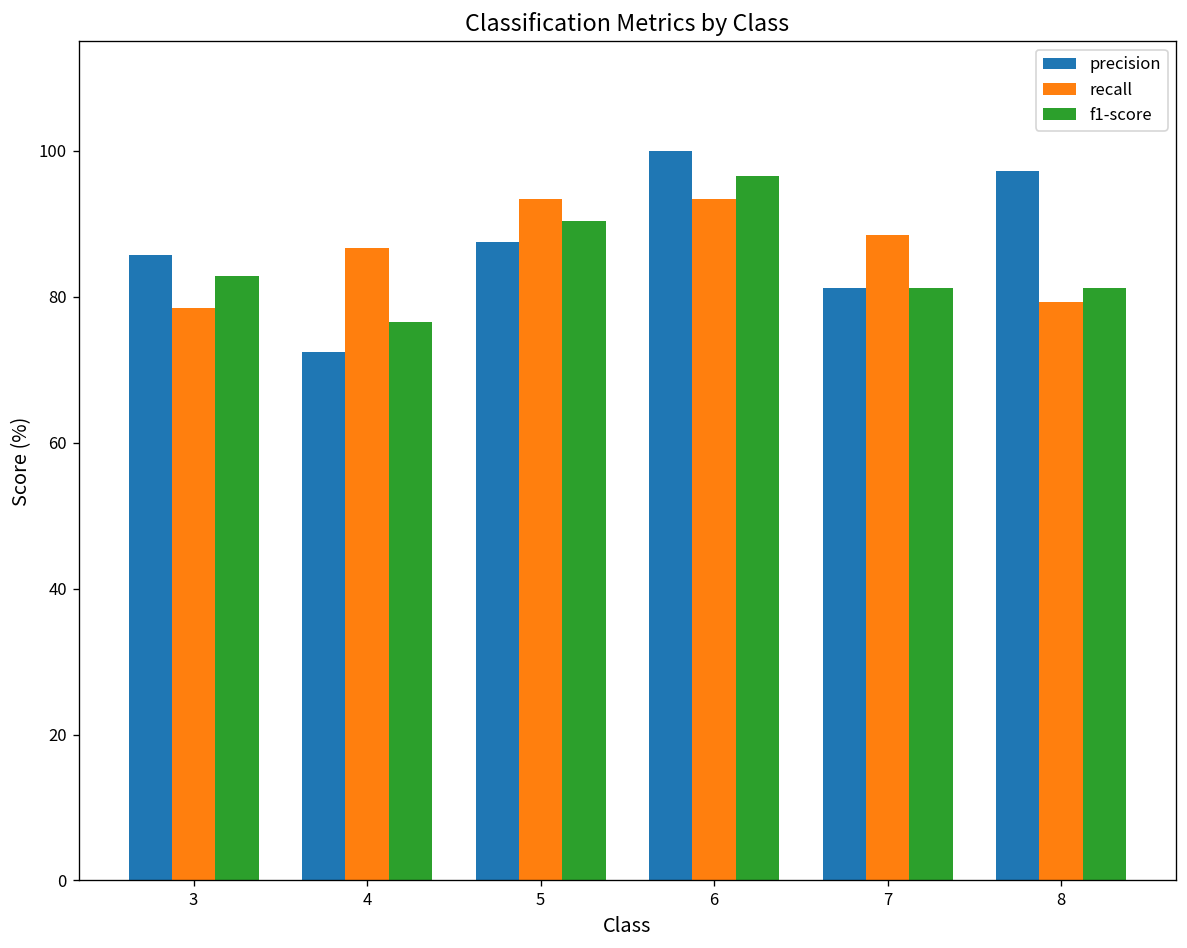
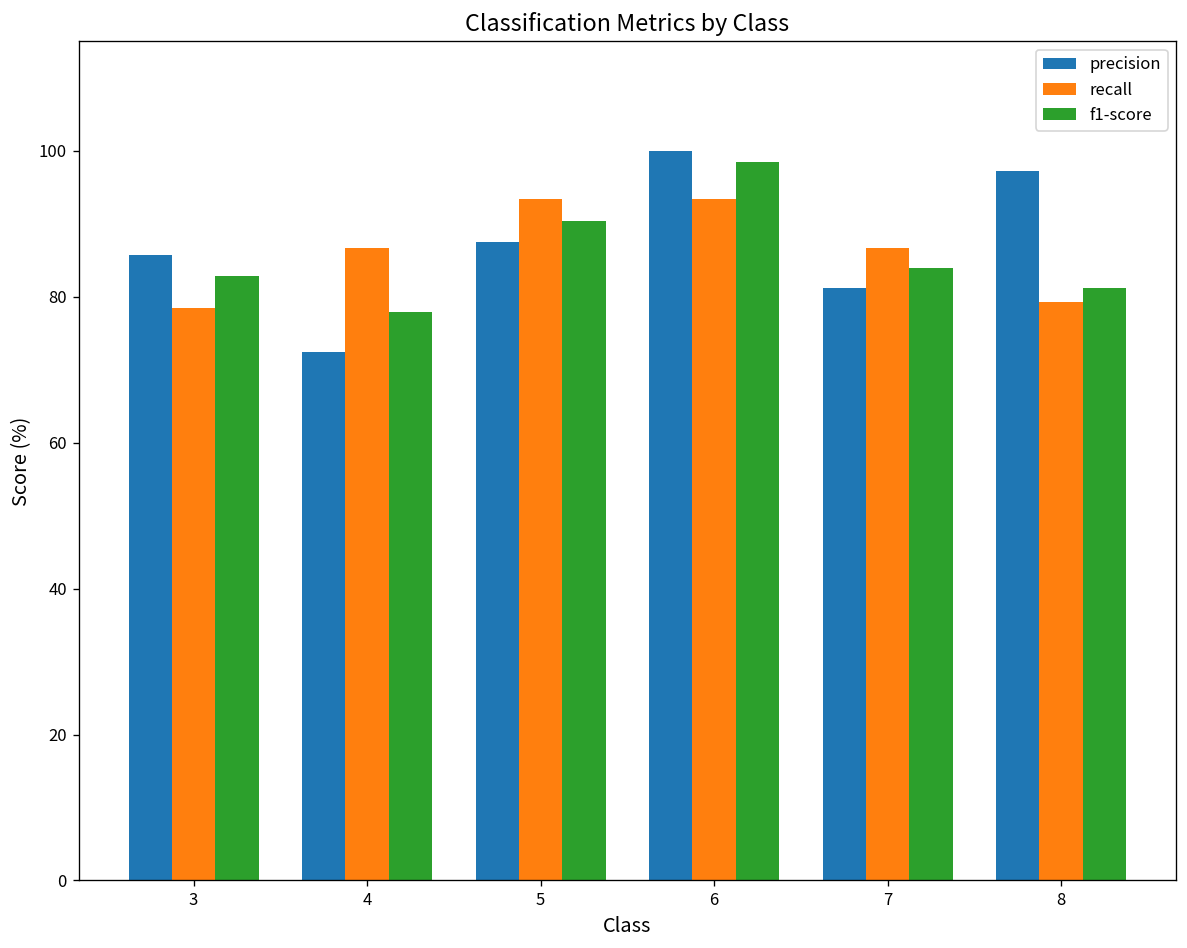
  {
    "precision": {
      "3": 86,
      "4": 72,
      "5": 88,
      "6": 100,
      "7": 81,
      "8": 97
    },
    "recall": {
      "3": 79,
      "4": 87,
      "5": 93,
      "6": 93,
-     "7": 88,
+     "7": 87,
      "8": 79
    },
    "f1-score": {
      "3": 83,
-     "4": 76,
+     "4": 78,
      "5": 90,
-     "6": 97,
-     "7": 81,
+     "6": 98,
+     "7": 84,
      "8": 81
    }
  }
